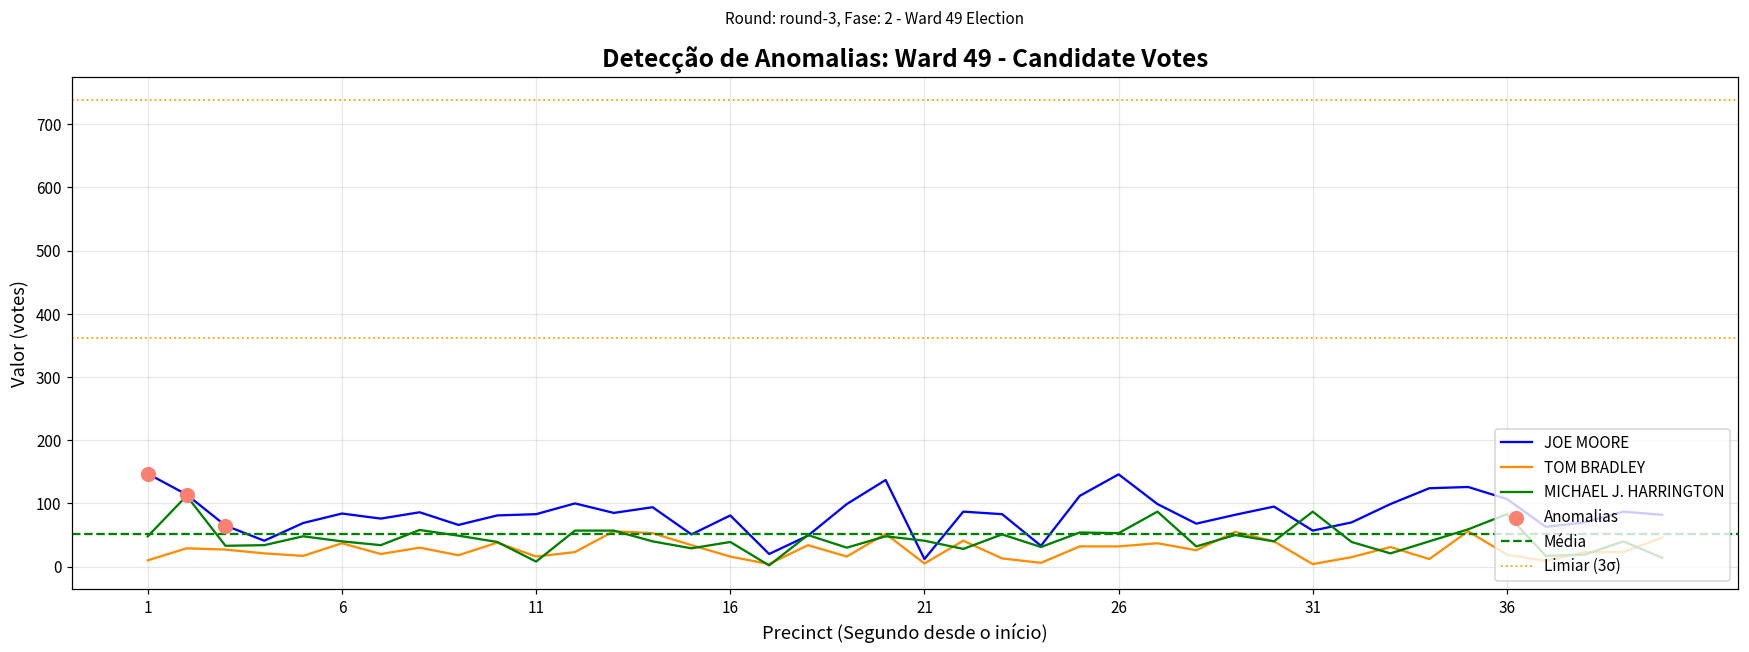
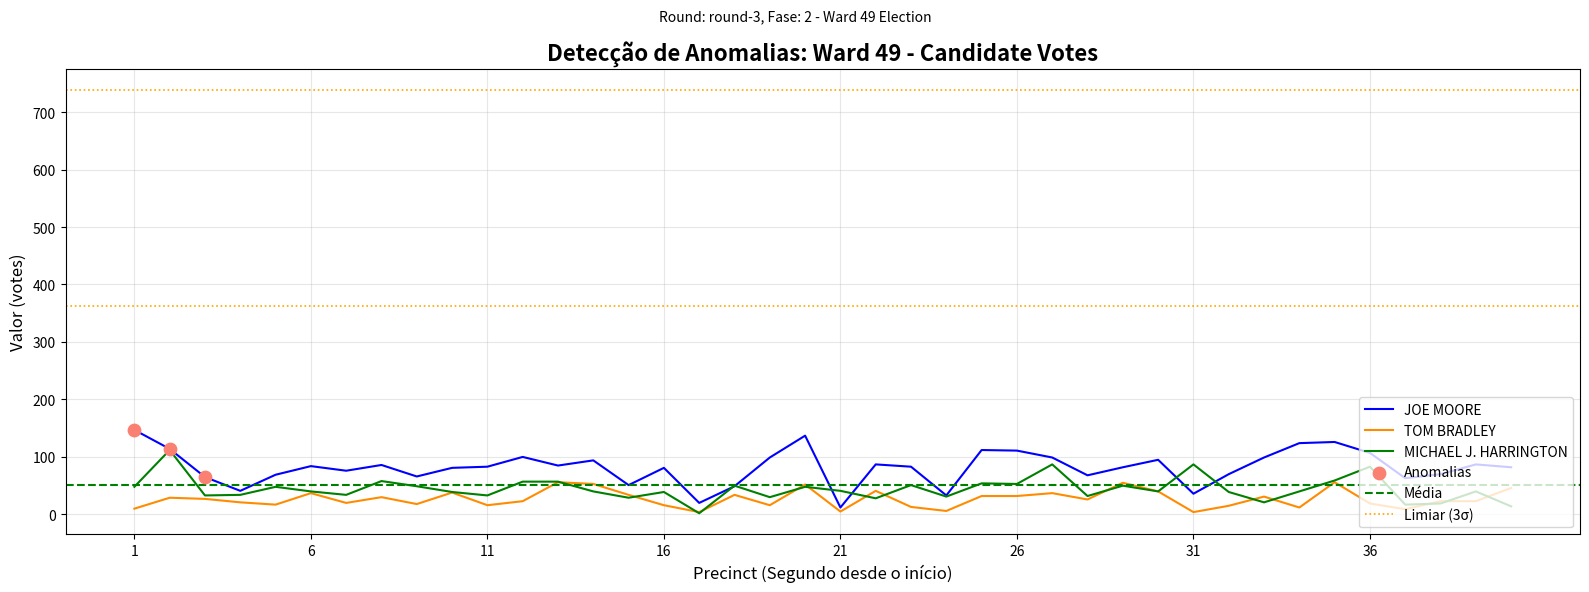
  {
    "JOE MOORE": {
      "6": 80,
      "11": 80,
      "16": 80,
      "21": 10,
-     "26": 150,
-     "31": 60
+     "26": 110,
+     "31": 40
    },
    "TOM BRADLEY": {
      "1": 10,
      "11": 20,
      "16": 20,
      "21": 10,
      "26": 30,
      "31": 0
    },
    "MICHAEL J. HARRINGTON": {
      "1": 50,
-     "11": 10,
+     "11": 30,
      "16": 40,
      "21": 40,
      "26": 50,
      "31": 90
    }
  }
